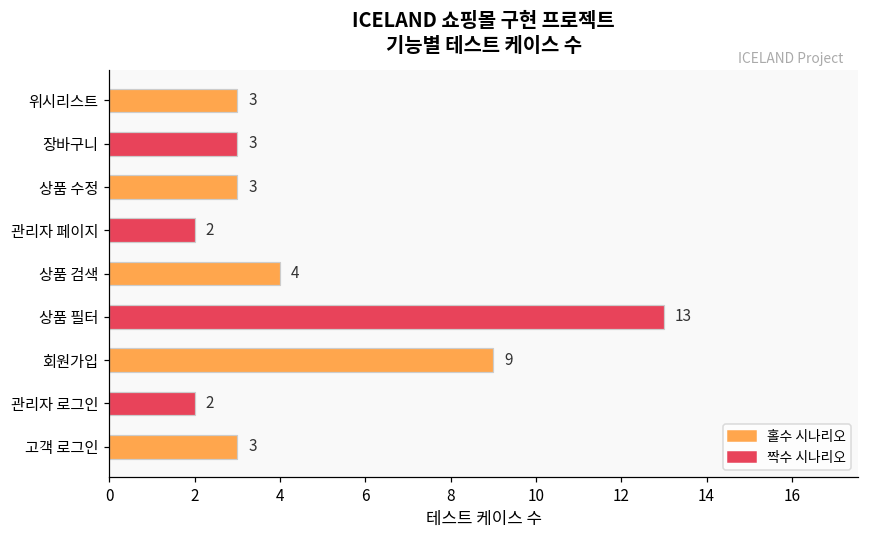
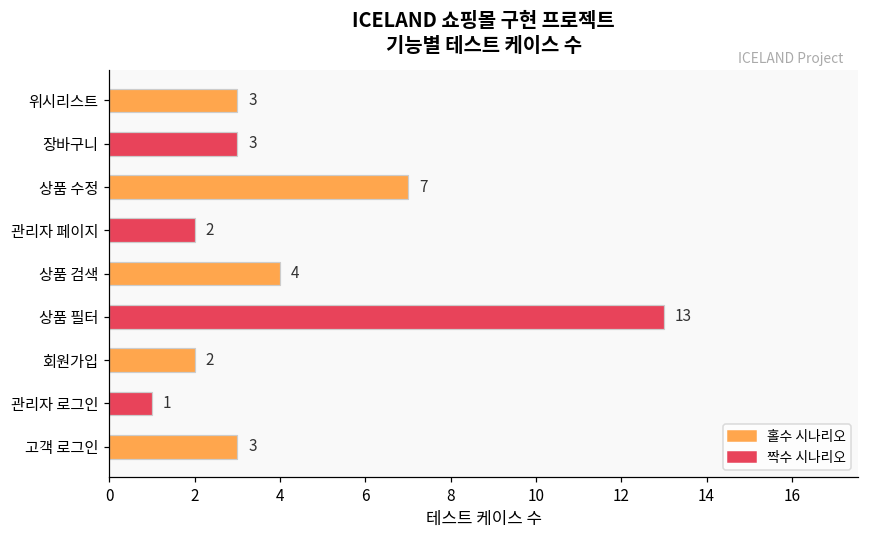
  {
    "위시리스트": 3,
    "장바구니": 3,
-   "상품 수정": 3,
+   "상품 수정": 7,
    "관리자 페이지": 2,
    "상품 검색": 4,
    "상품 필터": 13,
-   "회원가입": 9,
-   "관리자 로그인": 2,
+   "회원가입": 2,
+   "관리자 로그인": 1,
    "고객 로그인": 3
  }
